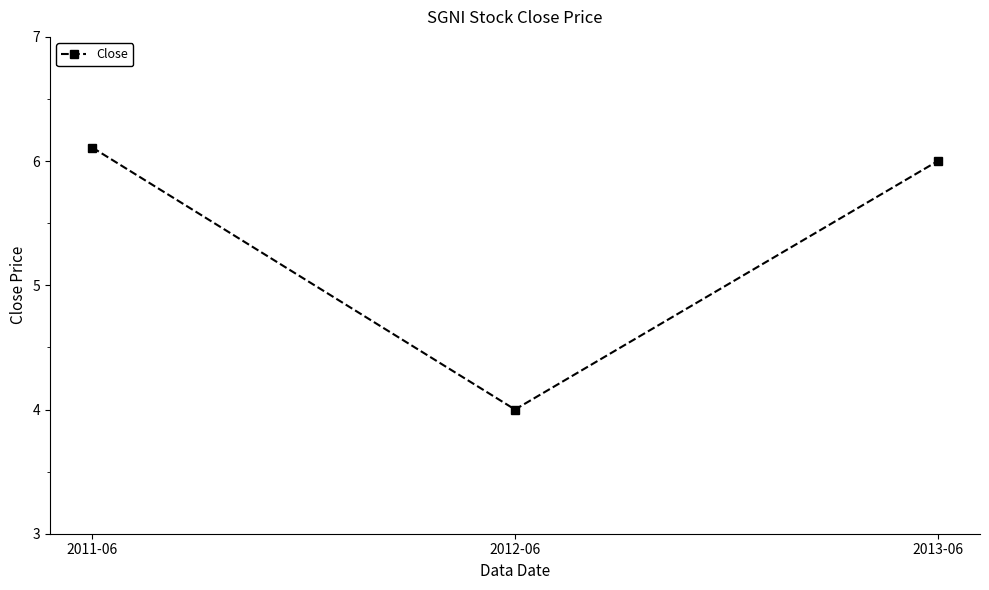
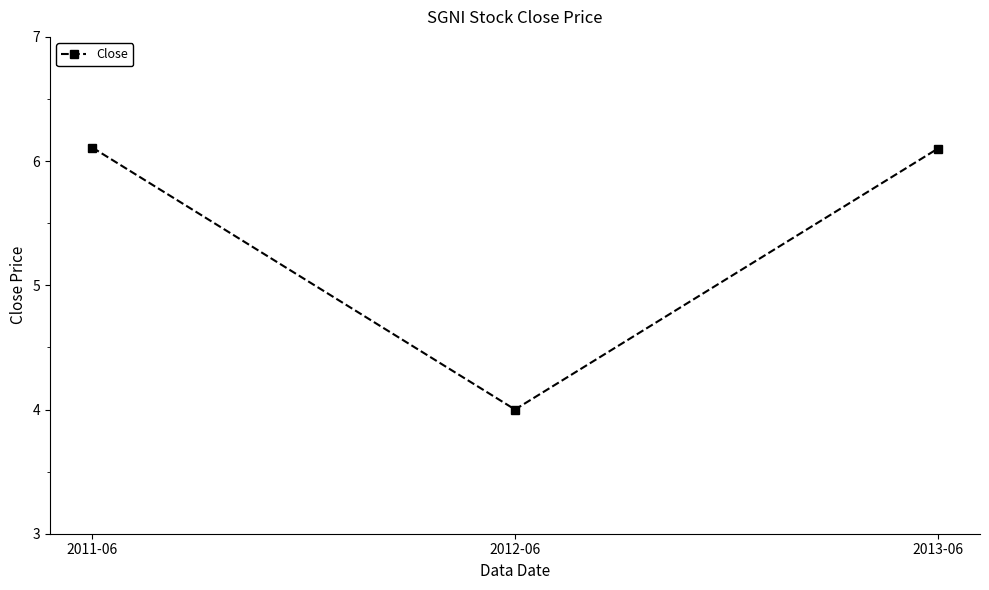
  {
    "2011-06": 6.1,
    "2012-06": 4.0,
-   "2013-06": 6.0
+   "2013-06": 6.1
  }
